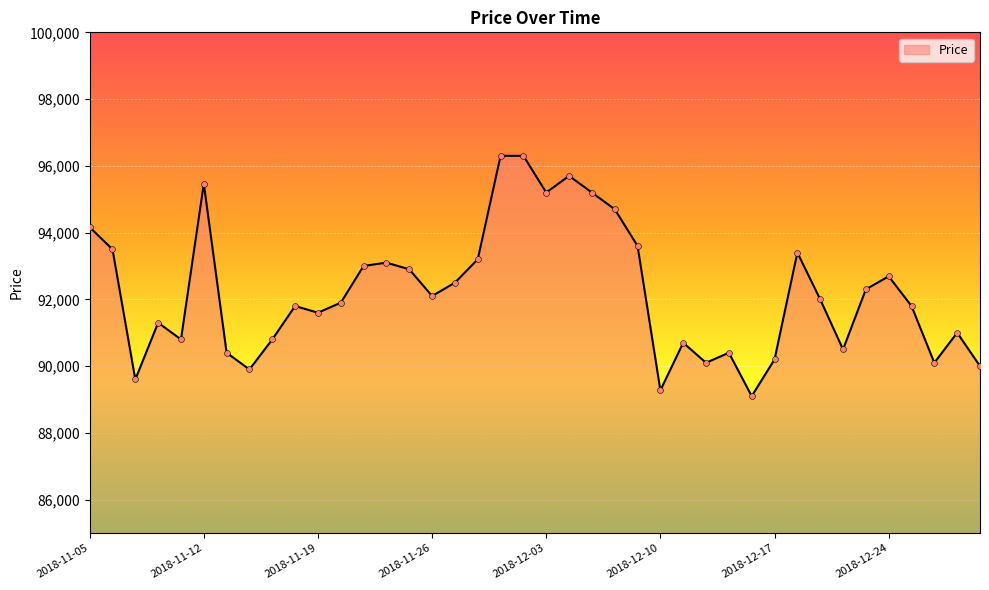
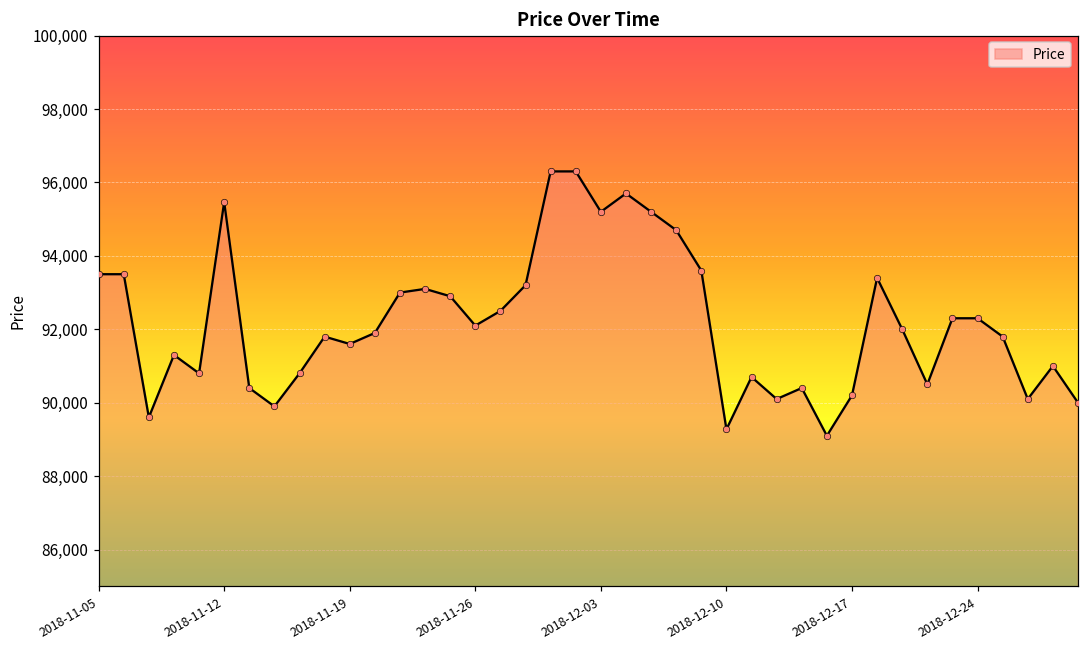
  {
-   "2018-11-05": "94,200",
+   "2018-11-05": "93,500",
    "2018-11-12": "95,500",
    "2018-11-19": "91,600",
    "2018-11-26": "92,100",
    "2018-12-03": "95,200",
    "2018-12-10": "89,300",
    "2018-12-17": "90,200",
-   "2018-12-24": "92,700"
+   "2018-12-24": "92,300"
  }
